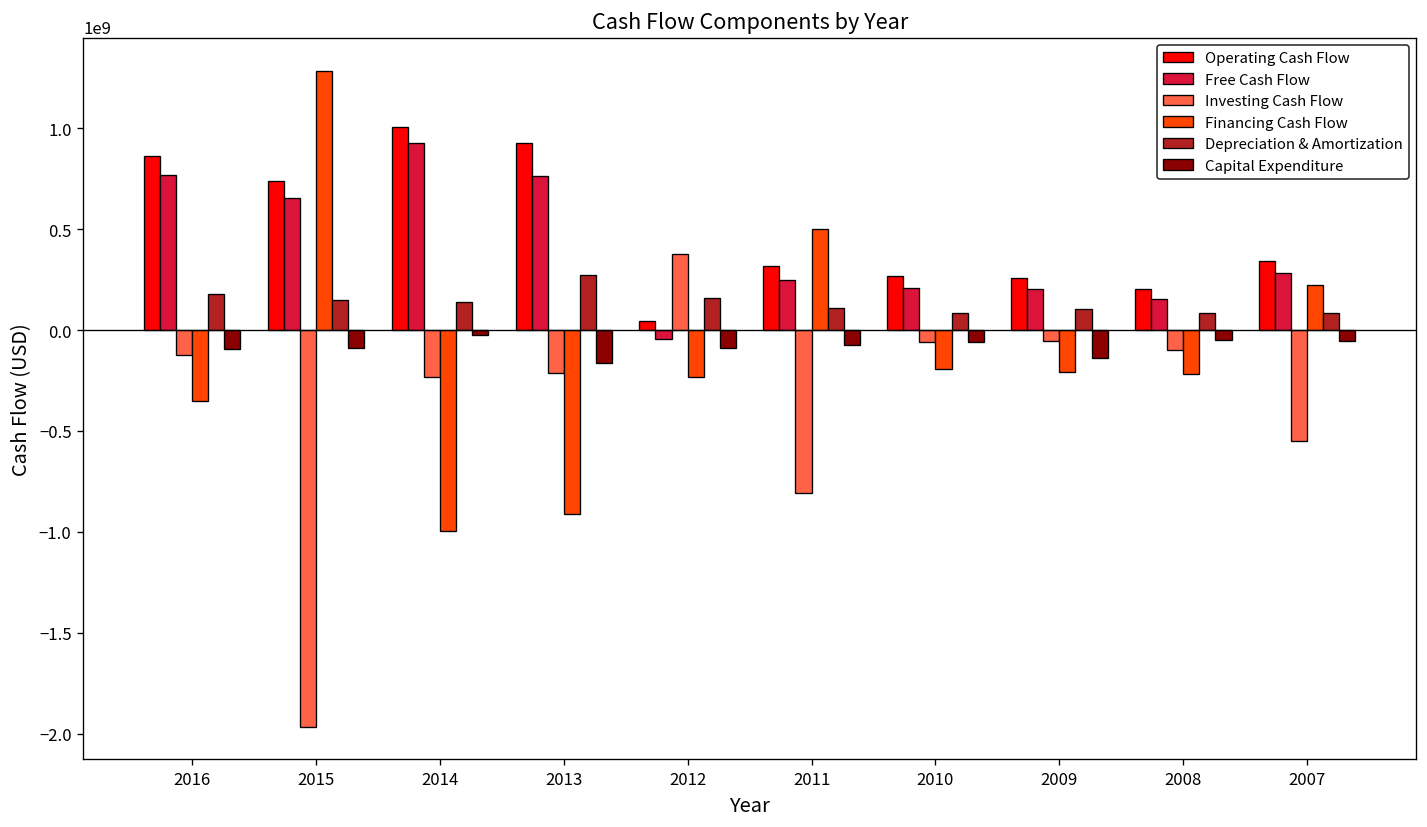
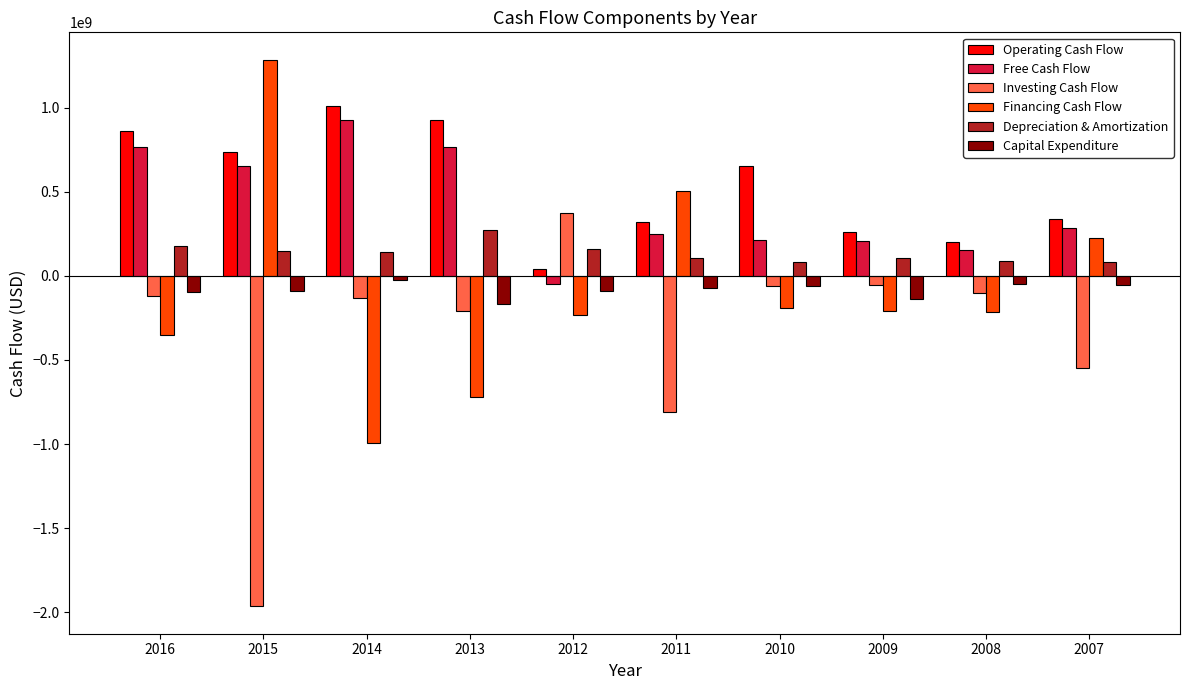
  {
    "Operating Cash Flow": {
      "2016": 860000000,
      "2015": 740000000,
      "2014": 1010000000,
      "2013": 930000000,
      "2012": 40000000,
      "2011": 320000000,
-     "2010": 270000000,
+     "2010": 650000000,
      "2009": 260000000,
      "2008": 200000000,
      "2007": 340000000
    },
    "Investing Cash Flow": {
      "2016": -120000000,
      "2015": -1970000000,
-     "2014": -230000000,
+     "2014": -130000000,
      "2013": -210000000,
      "2012": 380000000,
      "2011": -810000000,
      "2010": -60000000,
      "2009": -50000000,
      "2008": -100000000,
      "2007": -550000000
    },
    "Financing Cash Flow": {
      "2016": -350000000,
      "2015": 1290000000,
      "2014": -1000000000,
-     "2013": -910000000,
+     "2013": -720000000,
      "2012": -230000000,
      "2011": 500000000,
      "2010": -190000000,
      "2009": -210000000,
      "2008": -220000000,
      "2007": 220000000
    },
    "Capital Expenditure": {
      "2016": -90000000,
      "2015": -90000000,
      "2014": -30000000,
      "2013": -160000000,
      "2012": -90000000,
      "2011": -70000000,
      "2010": -60000000,
      "2009": -140000000,
      "2008": -50000000,
      "2007": -60000000
    }
  }
